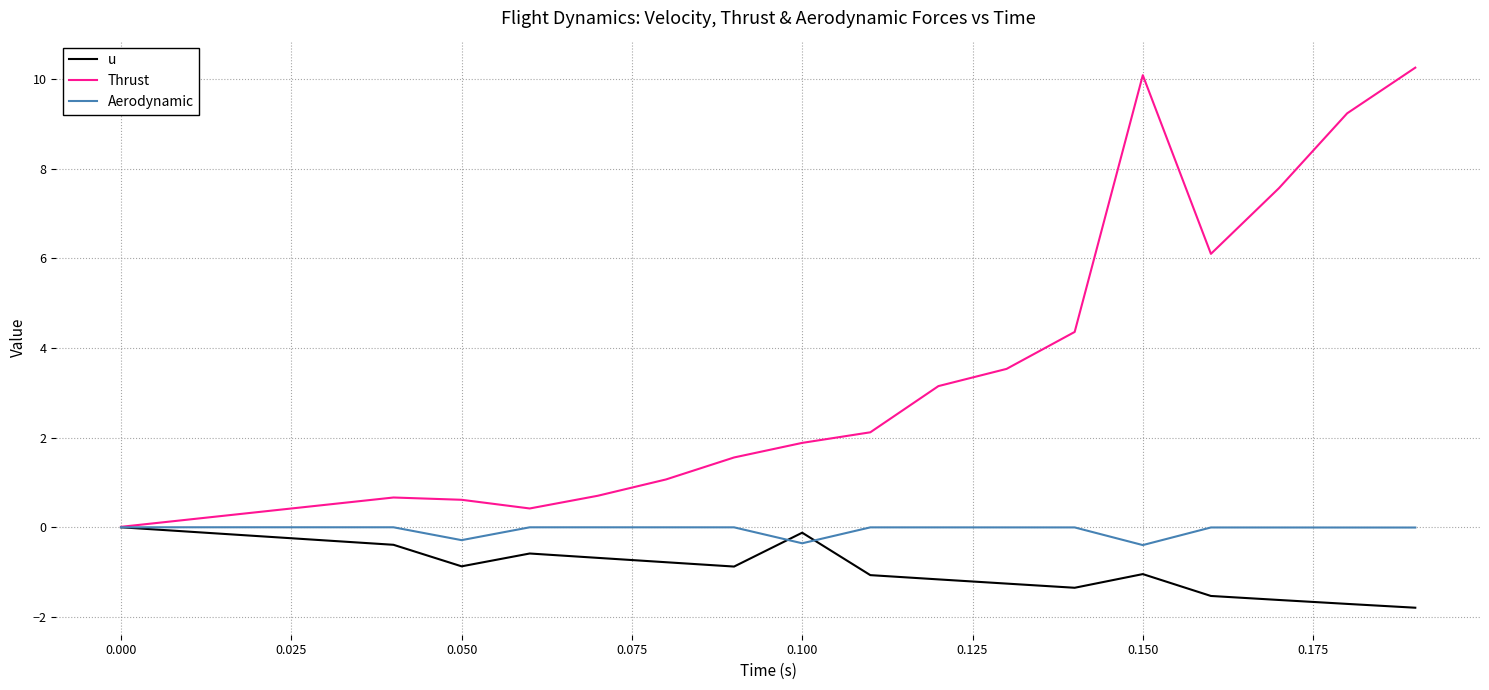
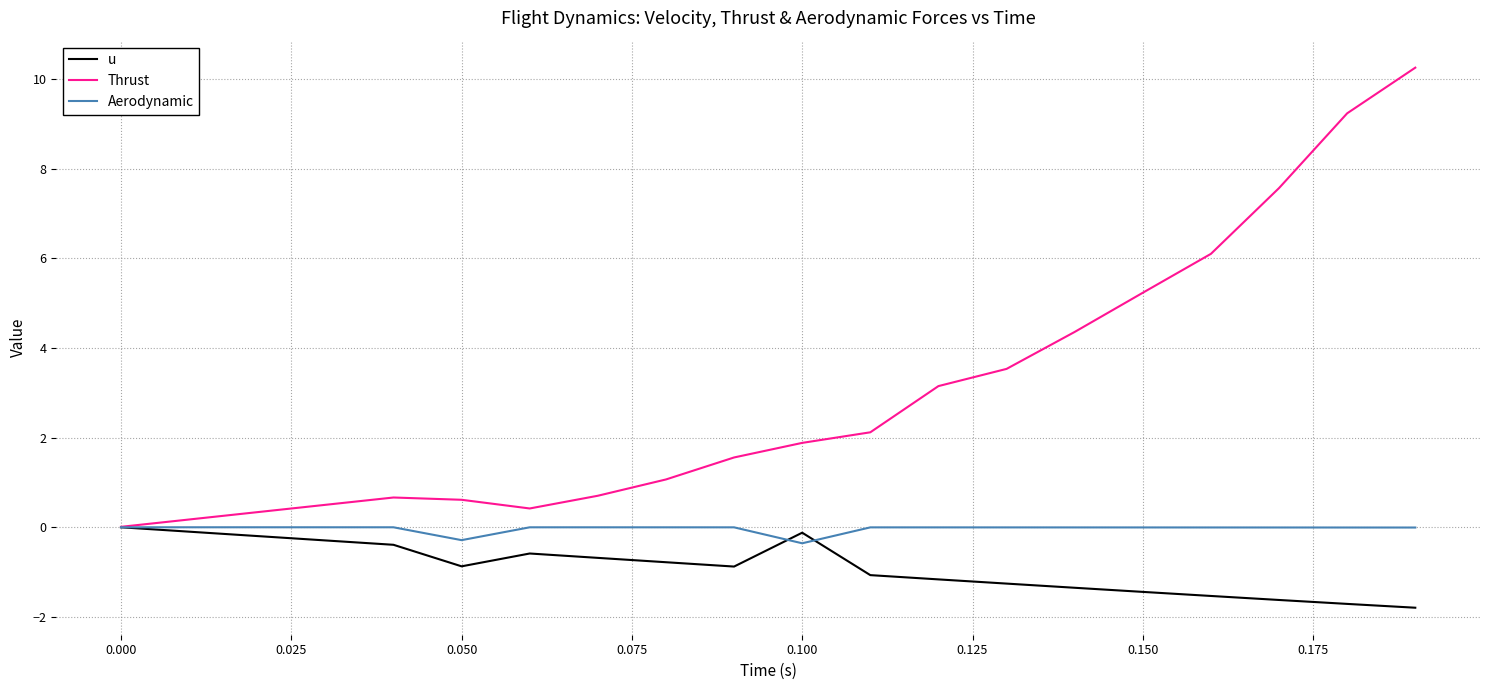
  {
    "u": {
      "0.050": -0.9,
      "0.100": -0.1,
-     "0.150": -1.0
+     "0.150": -1.4
    },
    "Thrust": {
      "0.050": 0.6,
      "0.100": 1.9,
-     "0.150": 10.1
+     "0.150": 5.2
    },
    "Aerodynamic": {
      "0.050": -0.3,
      "0.100": -0.4,
-     "0.150": -0.4
+     "0.150": 0.0
    }
  }
